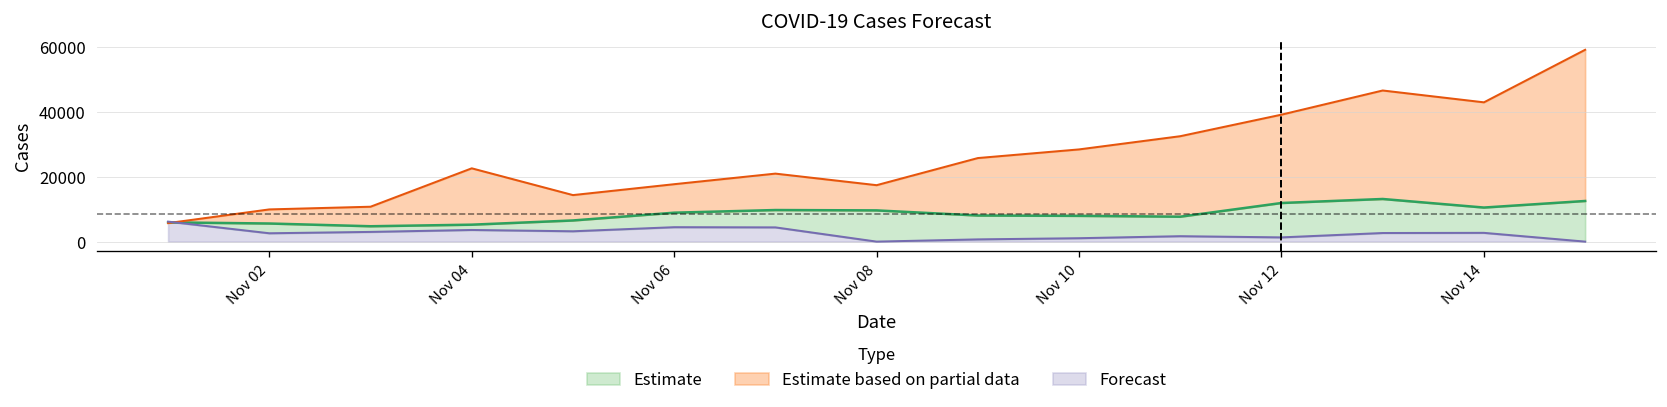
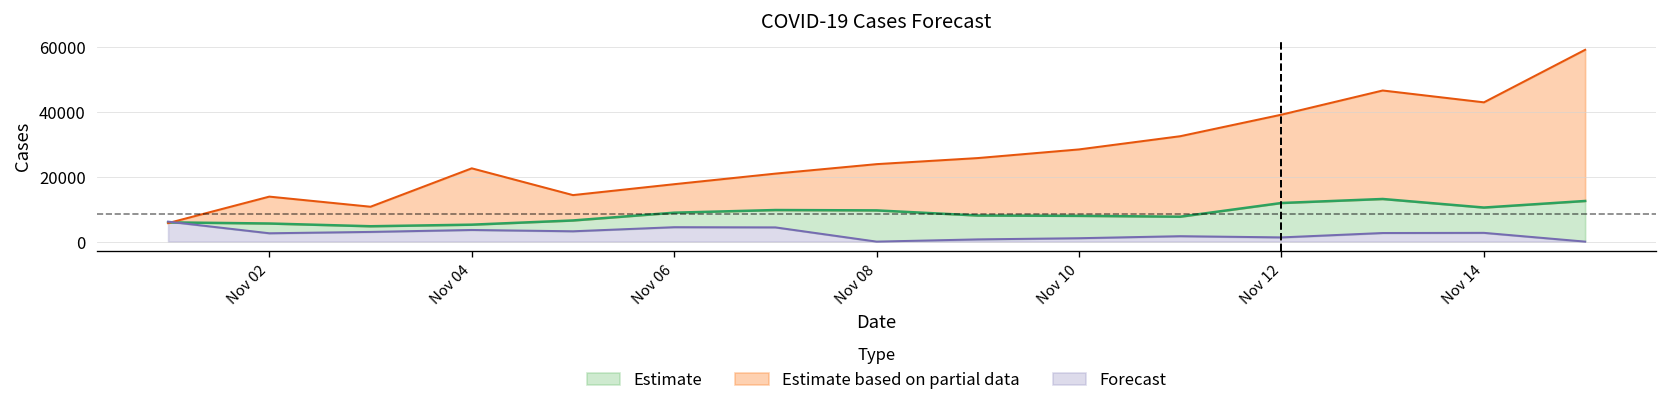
  {
    "Estimate based on partial data": {
-     "Nov 02": 10000,
+     "Nov 02": 14000,
      "Nov 04": 23000,
      "Nov 06": 18000,
-     "Nov 08": 17000,
+     "Nov 08": 24000,
      "Nov 10": 28000,
      "Nov 12": 39000,
      "Nov 14": 43000
    }
  }
